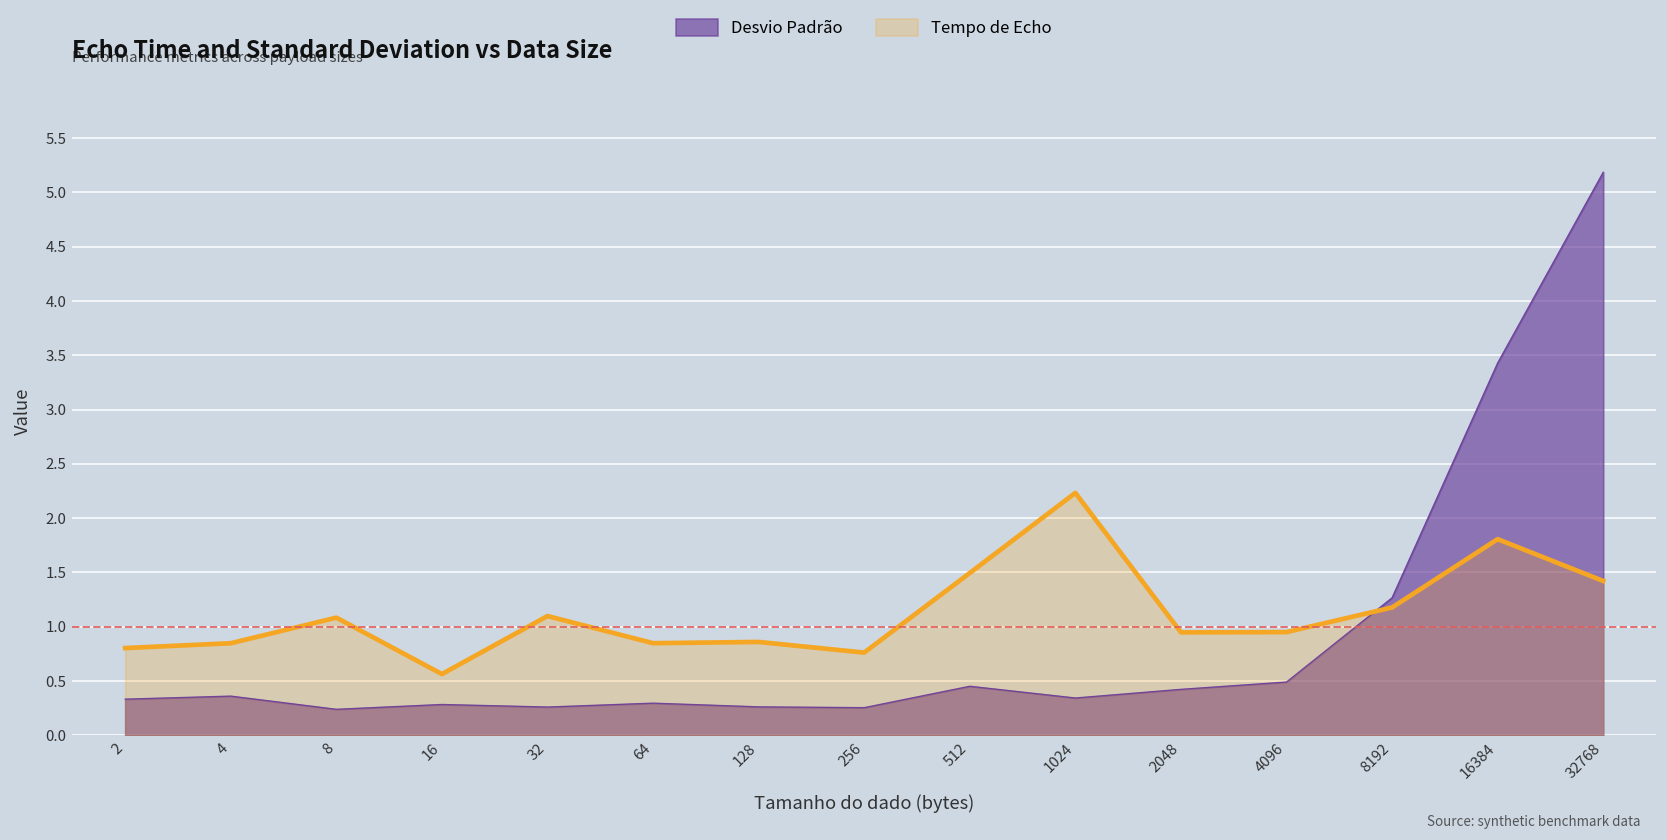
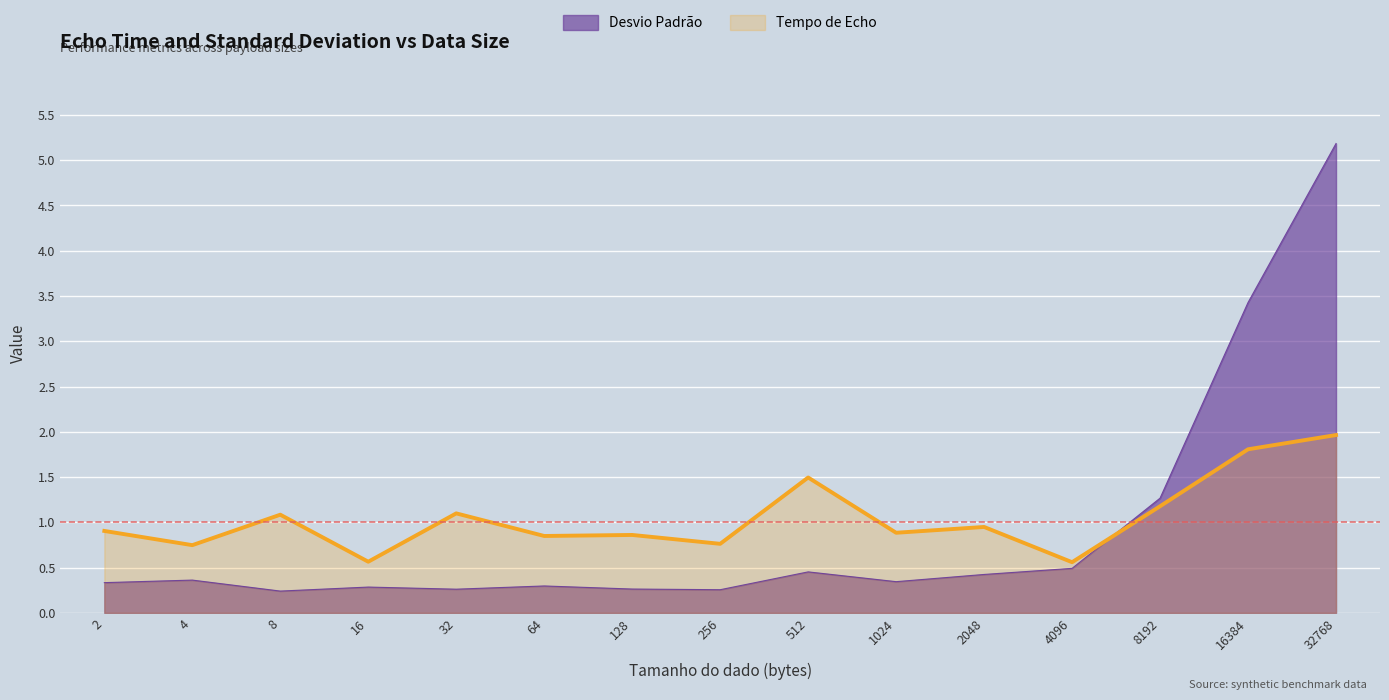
  {
    "Desvio Padrão": {
      "2": 0.3,
      "4": 0.4,
      "8": 0.2,
      "16": 0.3,
      "32": 0.3,
      "64": 0.3,
      "128": 0.3,
      "256": 0.3,
      "512": 0.5,
      "1024": 0.3,
      "2048": 0.4,
      "4096": 0.5,
      "8192": 1.3,
      "16384": 3.4,
      "32768": 5.2
    },
    "Tempo de Echo": {
-     "2": 0.8,
-     "4": 0.8,
+     "2": 0.9,
+     "4": 0.7,
      "8": 1.1,
      "16": 0.6,
      "32": 1.1,
      "64": 0.8,
      "128": 0.9,
      "256": 0.8,
      "512": 1.5,
-     "1024": 2.2,
+     "1024": 0.9,
      "2048": 0.9,
-     "4096": 1.0,
+     "4096": 0.6,
      "8192": 1.2,
      "16384": 1.8,
-     "32768": 1.4
+     "32768": 2.0
    }
  }
